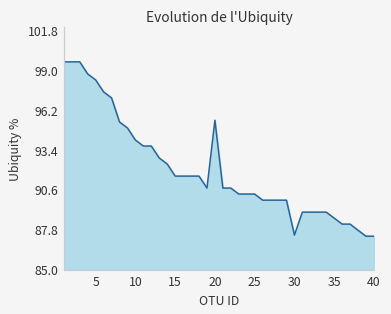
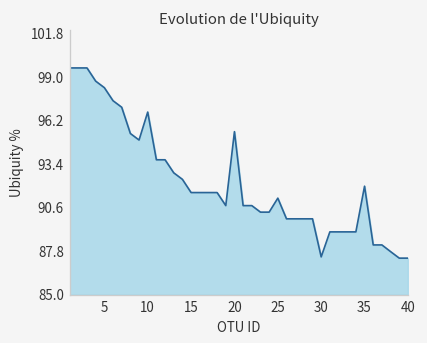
  {
    "5": 98.3,
-   "10": 94.1,
+   "10": 96.7,
    "15": 91.6,
    "20": 95.5,
-   "25": 90.3,
+   "25": 91.2,
    "30": 87.4,
-   "35": 88.6,
+   "35": 92.0,
    "40": 87.3
  }
